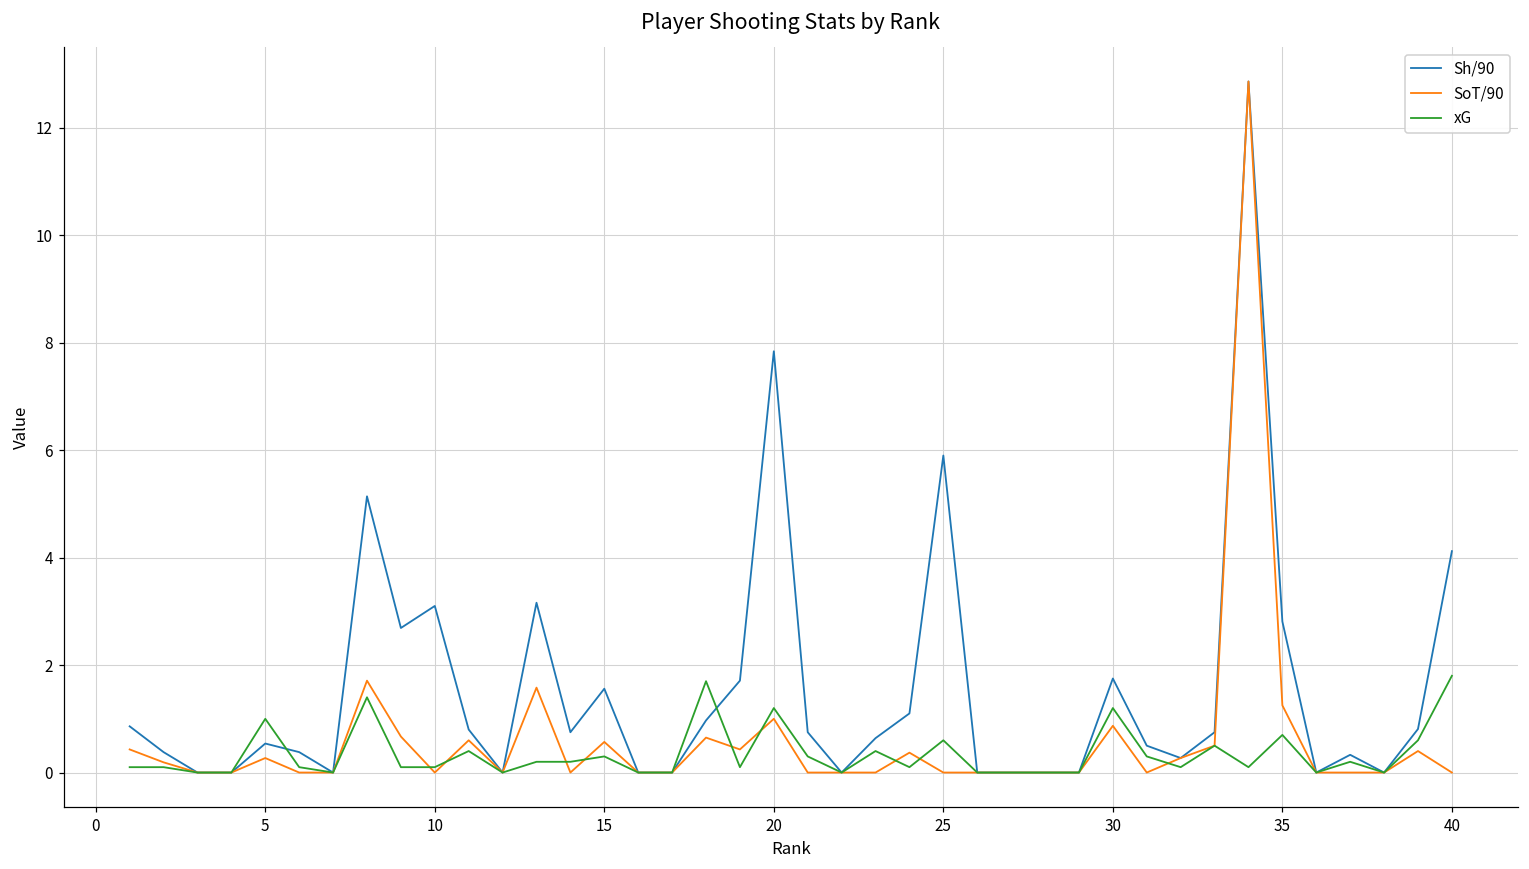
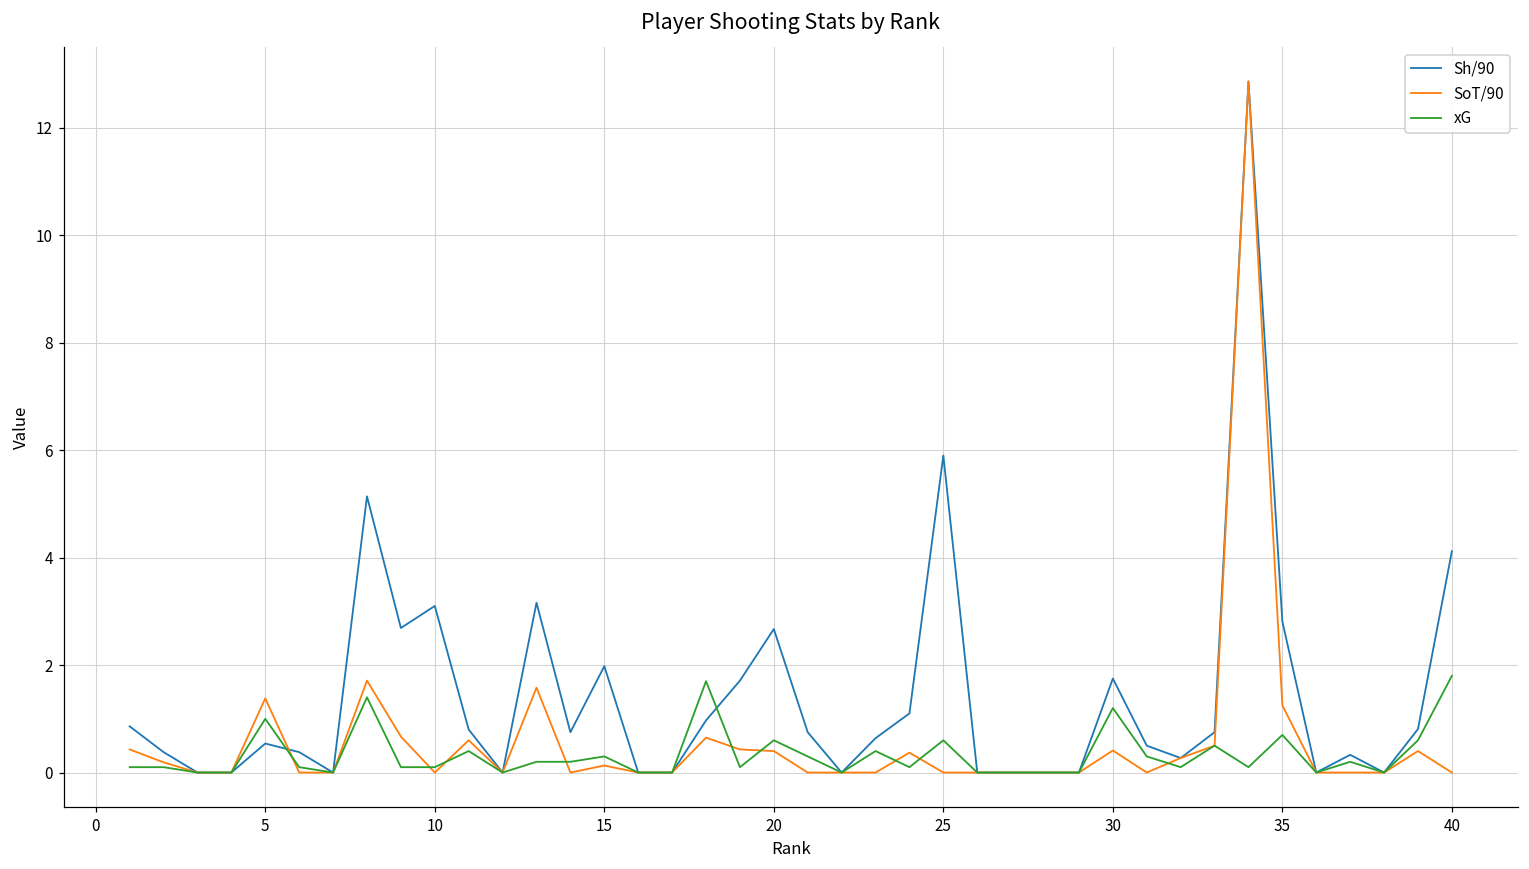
  {
    "Sh/90": {
      "5": 0.5,
      "10": 3.1,
-     "15": 1.6,
-     "20": 7.8,
+     "15": 2.0,
+     "20": 2.7,
      "25": 5.9,
      "30": 1.8,
      "35": 2.8,
      "40": 4.1
    },
    "SoT/90": {
-     "5": 0.3,
+     "5": 1.4,
      "10": 0.0,
-     "15": 0.6,
-     "20": 1.0,
+     "15": 0.1,
+     "20": 0.4,
      "25": 0.0,
-     "30": 0.9,
+     "30": 0.4,
      "35": 1.3,
      "40": 0.0
    },
    "xG": {
      "5": 1.0,
      "10": 0.1,
      "15": 0.3,
-     "20": 1.2,
+     "20": 0.6,
      "25": 0.6,
      "30": 1.2,
      "35": 0.7,
      "40": 1.8
    }
  }
